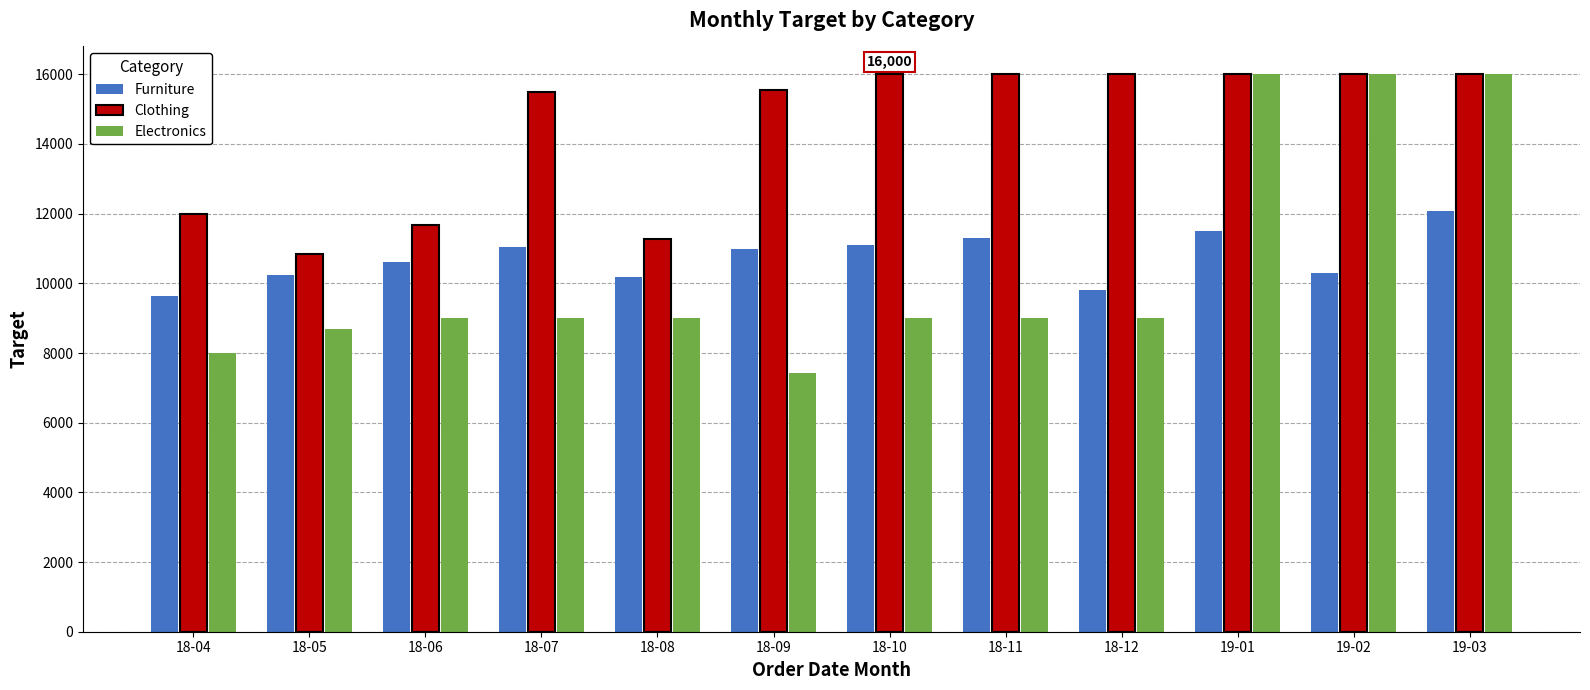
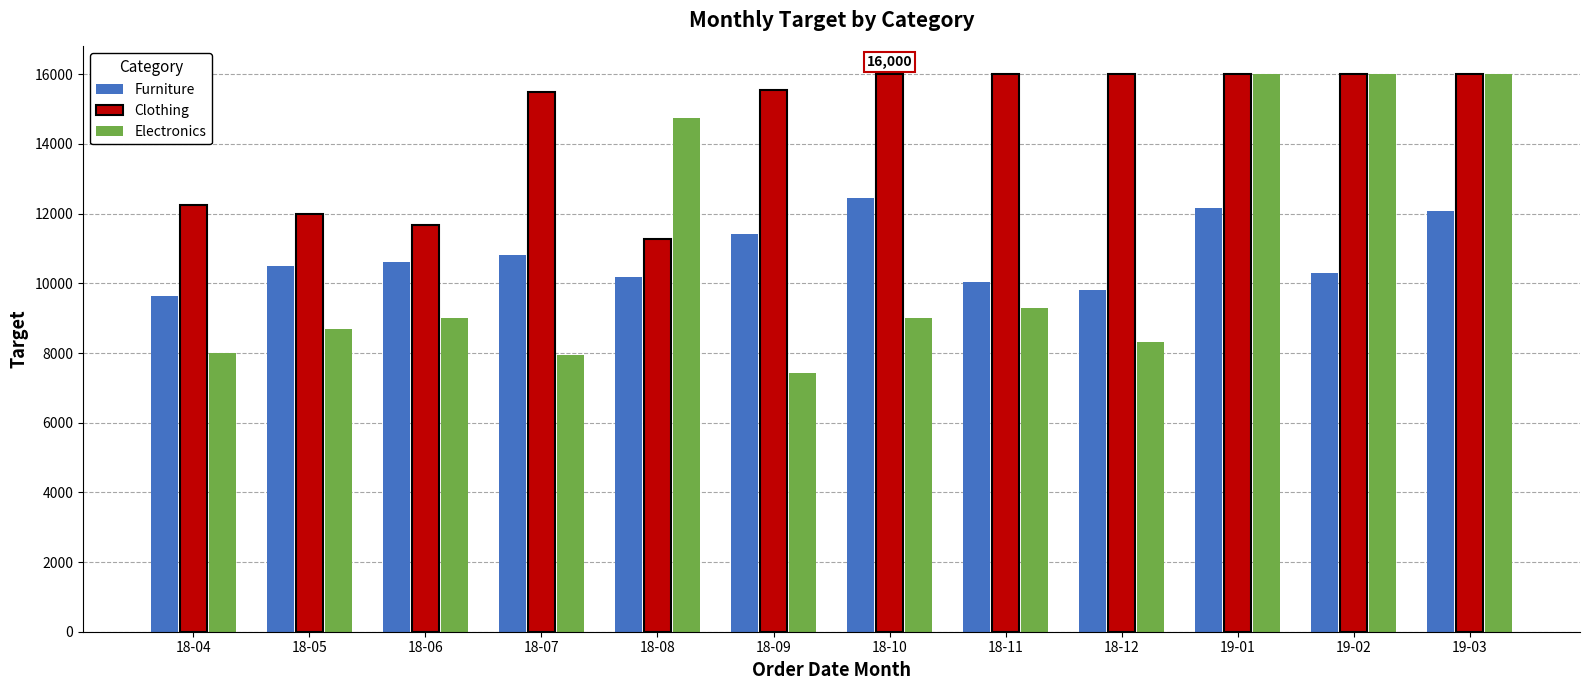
  {
    "Furniture": {
      "18-04": 9600,
-     "18-05": 10200,
+     "18-05": 10500,
      "18-06": 10600,
-     "18-07": 11000,
+     "18-07": 10800,
      "18-08": 10200,
-     "18-09": 11000,
-     "18-10": 11100,
-     "18-11": 11300,
+     "18-09": 11400,
+     "18-10": 12400,
+     "18-11": 10000,
      "18-12": 9800,
-     "19-01": 11500,
+     "19-01": 12200,
      "19-02": 10300,
      "19-03": 12100
    },
    "Clothing": {
-     "18-04": 12000,
-     "18-05": 10900,
+     "18-04": 12300,
+     "18-05": 12000,
      "18-06": 11700,
      "18-07": 15500,
      "18-08": 11300,
      "18-09": 15600,
      "18-11": 16000,
      "18-12": 16000,
      "19-01": 16000,
      "19-02": 16000,
      "19-03": 16000
    },
    "Electronics": {
      "18-04": 8000,
      "18-05": 8700,
      "18-06": 9000,
-     "18-07": 9000,
-     "18-08": 9000,
+     "18-07": 8000,
+     "18-08": 14800,
      "18-09": 7400,
      "18-10": 9000,
-     "18-11": 9000,
-     "18-12": 9000,
+     "18-11": 9300,
+     "18-12": 8300,
      "19-01": 16000,
      "19-02": 16000,
      "19-03": 16000
    }
  }
